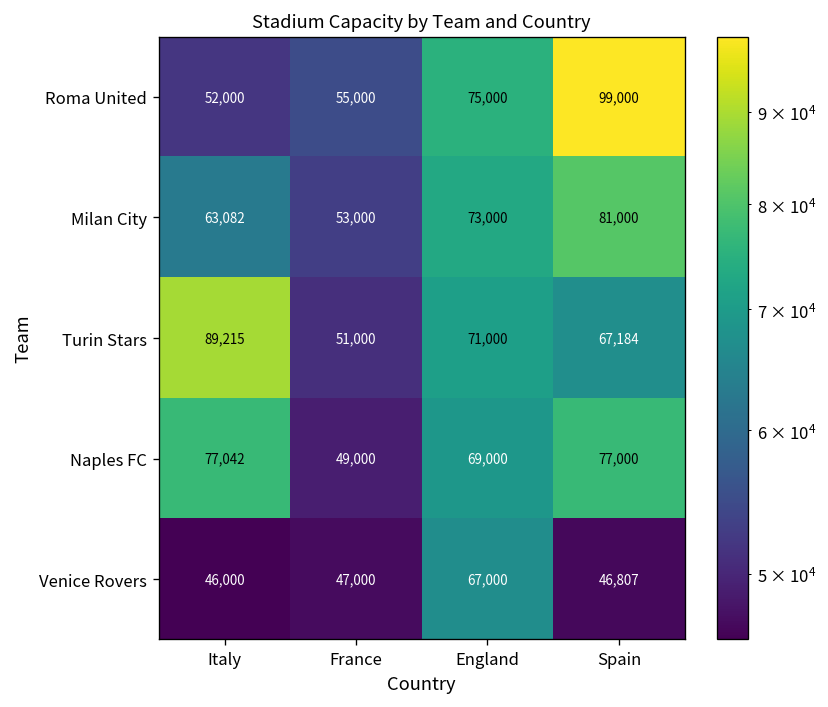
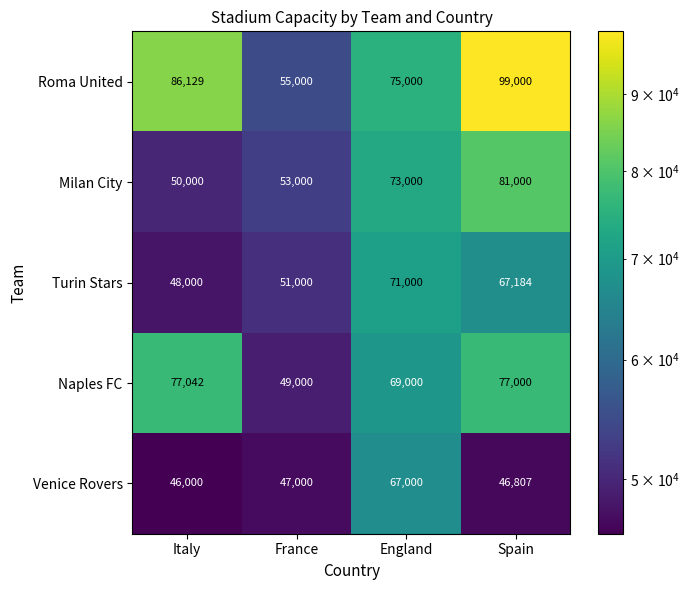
  {
    "Roma United": {
-     "Italy": "52,000",
+     "Italy": "86,129",
      "France": "55,000",
      "England": "75,000",
      "Spain": "99,000"
    },
    "Milan City": {
-     "Italy": "63,082",
+     "Italy": "50,000",
      "France": "53,000",
      "England": "73,000",
      "Spain": "81,000"
    },
    "Turin Stars": {
-     "Italy": "89,215",
+     "Italy": "48,000",
      "France": "51,000",
      "England": "71,000",
      "Spain": "67,184"
    },
    "Naples FC": {
      "Italy": "77,042",
      "France": "49,000",
      "England": "69,000",
      "Spain": "77,000"
    },
    "Venice Rovers": {
      "Italy": "46,000",
      "France": "47,000",
      "England": "67,000",
      "Spain": "46,807"
    }
  }
